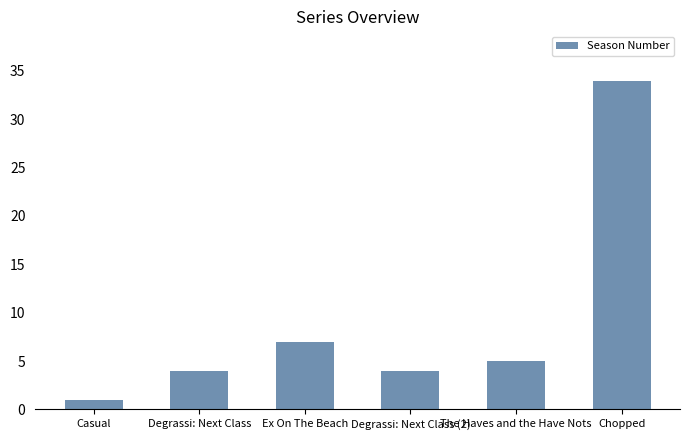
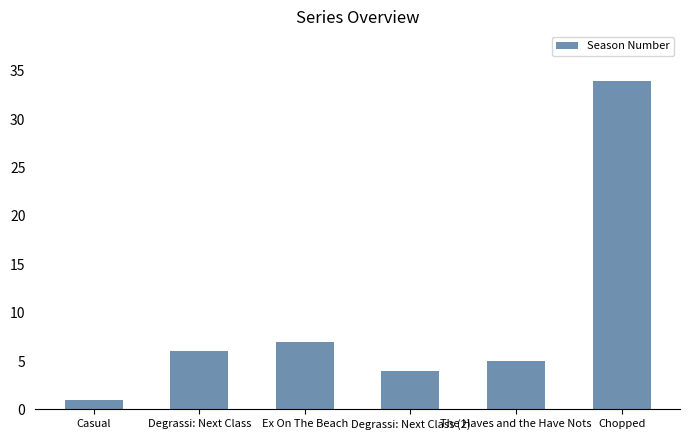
  {
    "Casual": 1,
-   "Degrassi: Next Class": 4,
+   "Degrassi: Next Class": 6,
    "Ex On The Beach": 7,
    "Chopped": 34
  }
